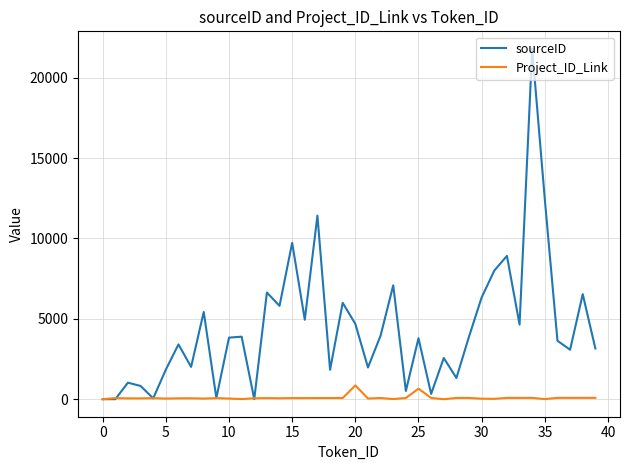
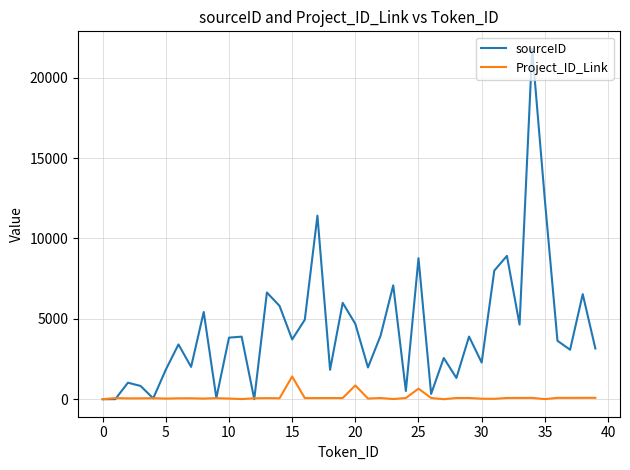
  {
    "sourceID": {
      "5": 1800,
      "10": 3800,
-     "15": 9700,
+     "15": 3700,
      "20": 4700,
-     "25": 3800,
-     "30": 6300,
+     "25": 8800,
+     "30": 2300,
      "35": 12400
    },
    "Project_ID_Link": {
      "5": 0,
      "10": 0,
-     "15": 100,
+     "15": 1400,
      "20": 900,
      "25": 700,
      "30": 0,
      "35": 0
    }
  }
